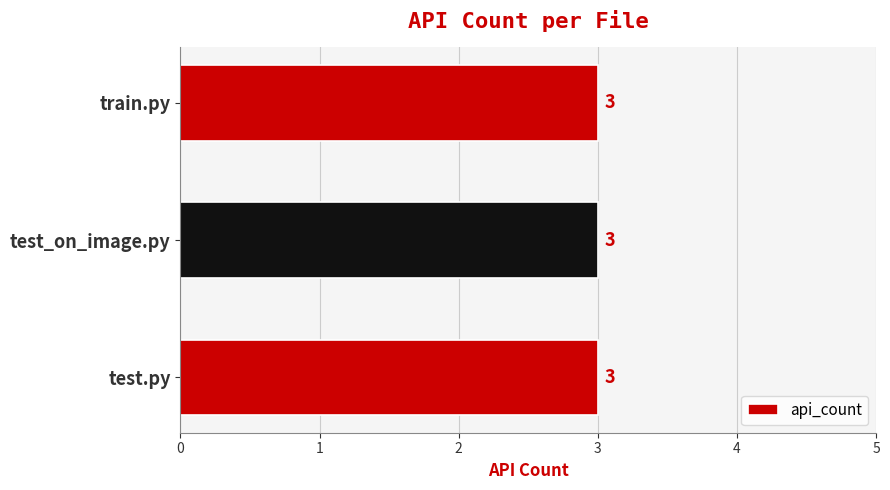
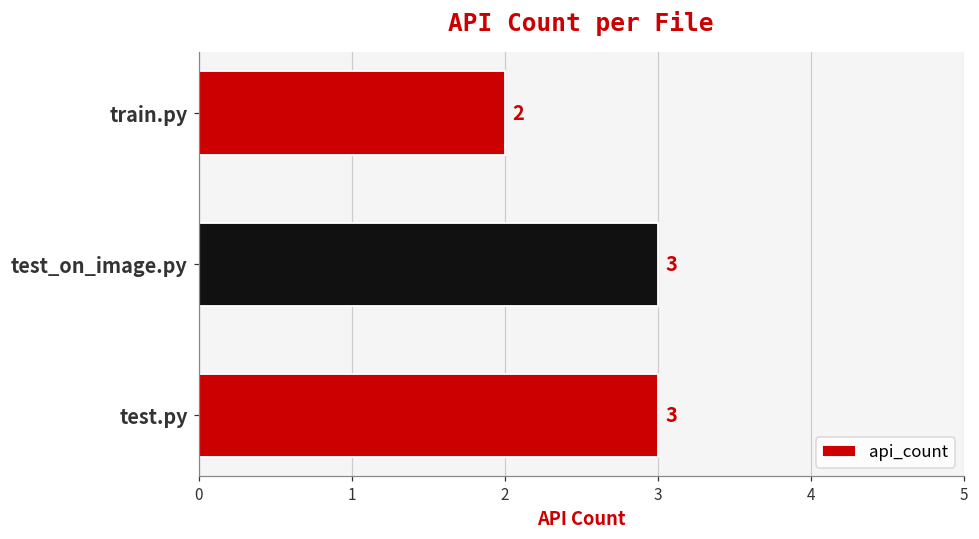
  {
-   "train.py": 3,
+   "train.py": 2,
    "test_on_image.py": 3,
    "test.py": 3
  }
